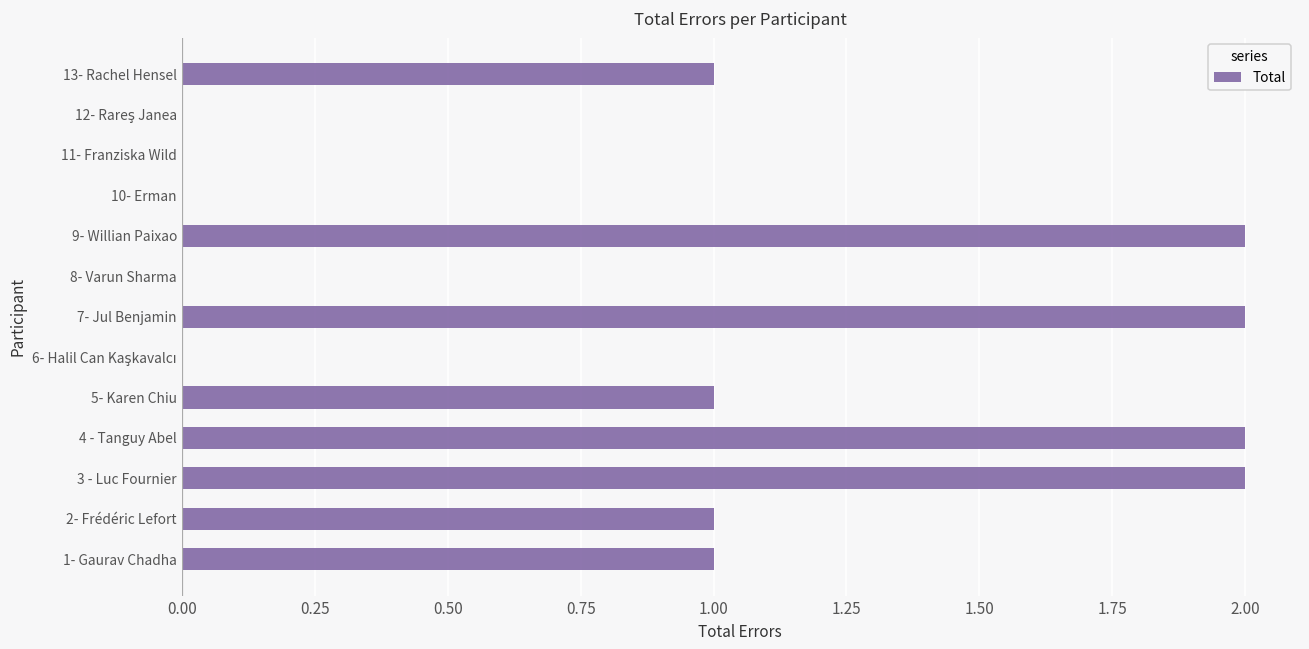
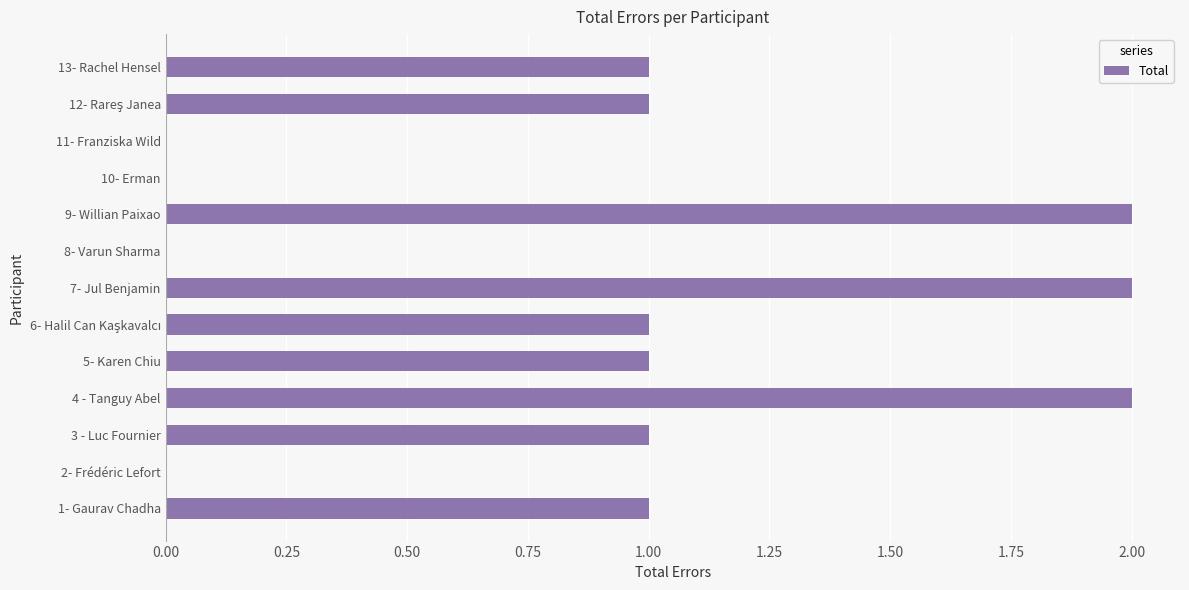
  {
    "13- Rachel Hensel": 1,
-   "12- Rareş Janea": 0,
+   "12- Rareş Janea": 1,
    "11- Franziska Wild": 0,
    "10- Erman": 0,
    "9- Willian Paixao": 2,
    "8- Varun Sharma": 0,
    "7- Jul Benjamin": 2,
-   "6- Halil Can Kaşkavalcı": 0,
+   "6- Halil Can Kaşkavalcı": 1,
    "5- Karen Chiu": 1,
    "4 - Tanguy Abel": 2,
-   "3 - Luc Fournier": 2,
-   "2- Frédéric Lefort": 1,
+   "3 - Luc Fournier": 1,
+   "2- Frédéric Lefort": 0,
    "1- Gaurav Chadha": 1
  }
